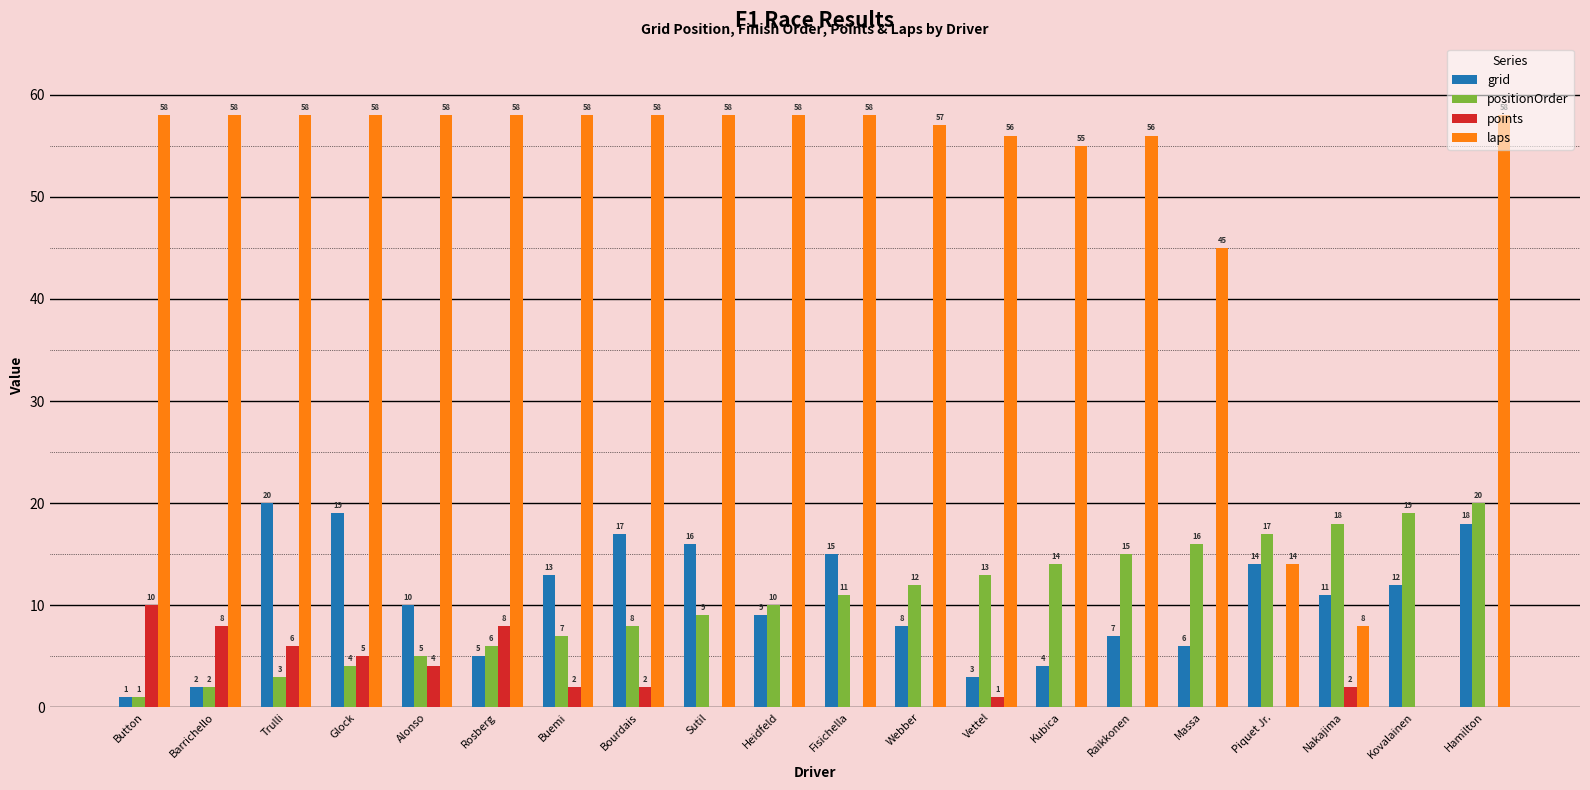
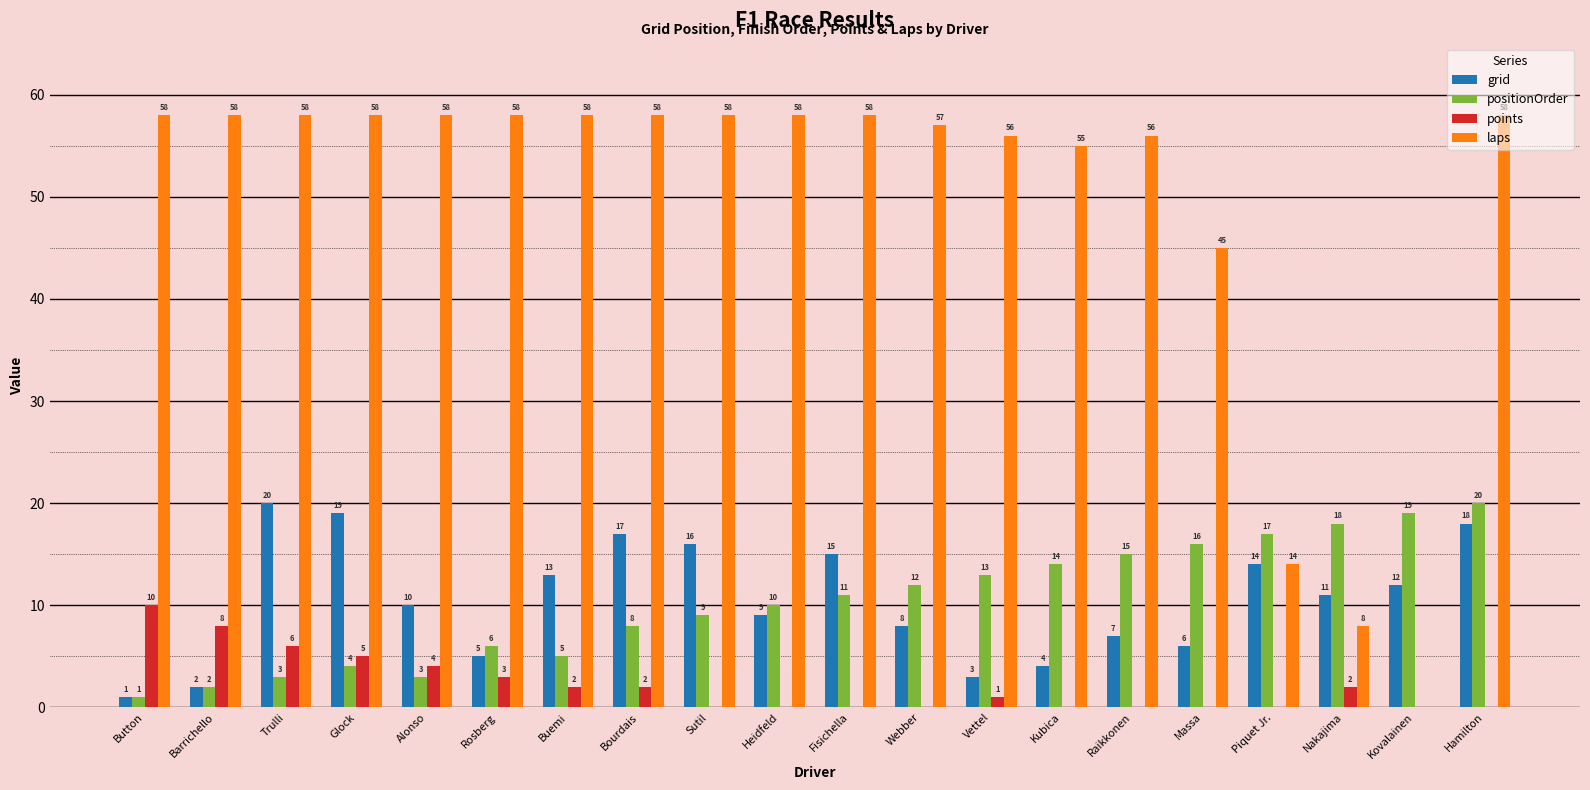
  {
    "grid": {
      "Button": 1,
      "Barrichello": 2,
      "Trulli": 20,
      "Glock": 19,
      "Alonso": 10,
      "Rosberg": 5,
      "Buemi": 13,
      "Bourdais": 17,
      "Sutil": 16,
      "Heidfeld": 9,
      "Fisichella": 15,
      "Webber": 8,
      "Vettel": 3,
      "Kubica": 4,
      "Raikkonen": 7,
      "Massa": 6,
      "Piquet Jr.": 14,
      "Nakajima": 11,
      "Kovalainen": 12,
      "Hamilton": 18
    },
    "positionOrder": {
      "Button": 1,
      "Barrichello": 2,
      "Trulli": 3,
      "Glock": 4,
-     "Alonso": 5,
+     "Alonso": 3,
      "Rosberg": 6,
-     "Buemi": 7,
+     "Buemi": 5,
      "Bourdais": 8,
      "Sutil": 9,
      "Heidfeld": 10,
      "Fisichella": 11,
      "Webber": 12,
      "Vettel": 13,
      "Kubica": 14,
      "Raikkonen": 15,
      "Massa": 16,
      "Piquet Jr.": 17,
      "Nakajima": 18,
      "Kovalainen": 19,
      "Hamilton": 20
    },
    "points": {
      "Button": 10,
      "Barrichello": 8,
      "Trulli": 6,
      "Glock": 5,
      "Alonso": 4,
-     "Rosberg": 8,
+     "Rosberg": 3,
      "Buemi": 2,
      "Bourdais": 2,
      "Vettel": 1,
      "Nakajima": 2
    },
    "laps": {
      "Button": 58,
      "Barrichello": 58,
      "Trulli": 58,
      "Glock": 58,
      "Alonso": 58,
      "Rosberg": 58,
      "Buemi": 58,
      "Bourdais": 58,
      "Sutil": 58,
      "Heidfeld": 58,
      "Fisichella": 58,
      "Webber": 57,
      "Vettel": 56,
      "Kubica": 55,
      "Raikkonen": 56,
      "Massa": 45,
      "Piquet Jr.": 14,
      "Nakajima": 8
    }
  }
